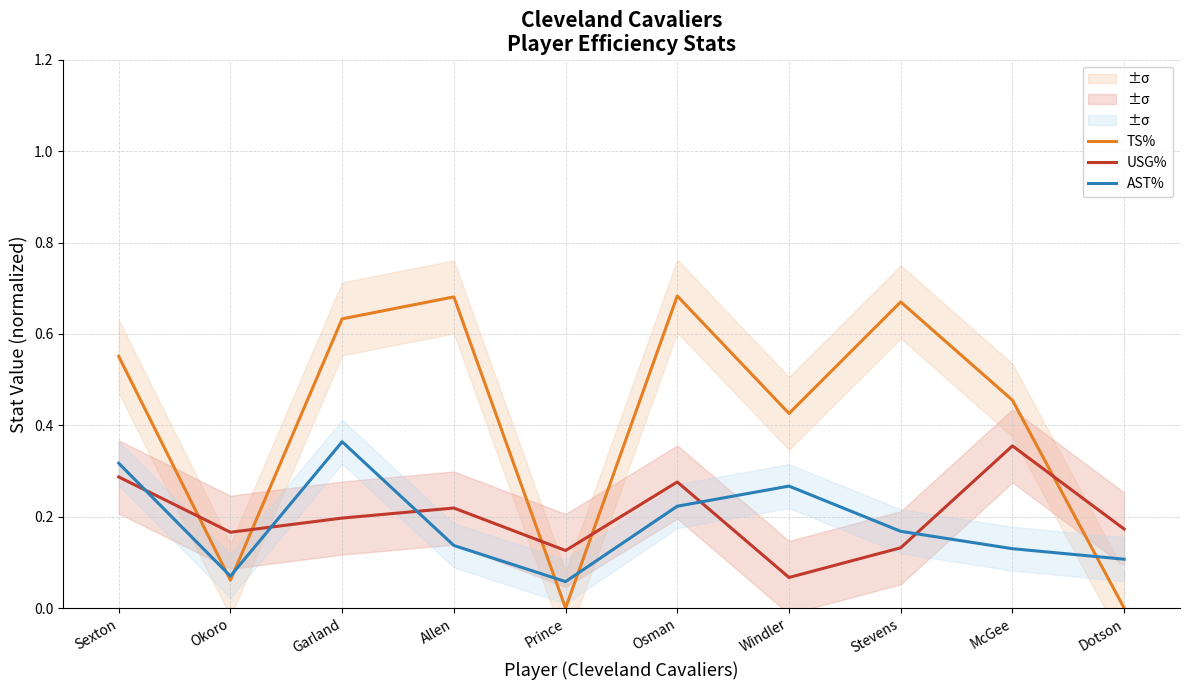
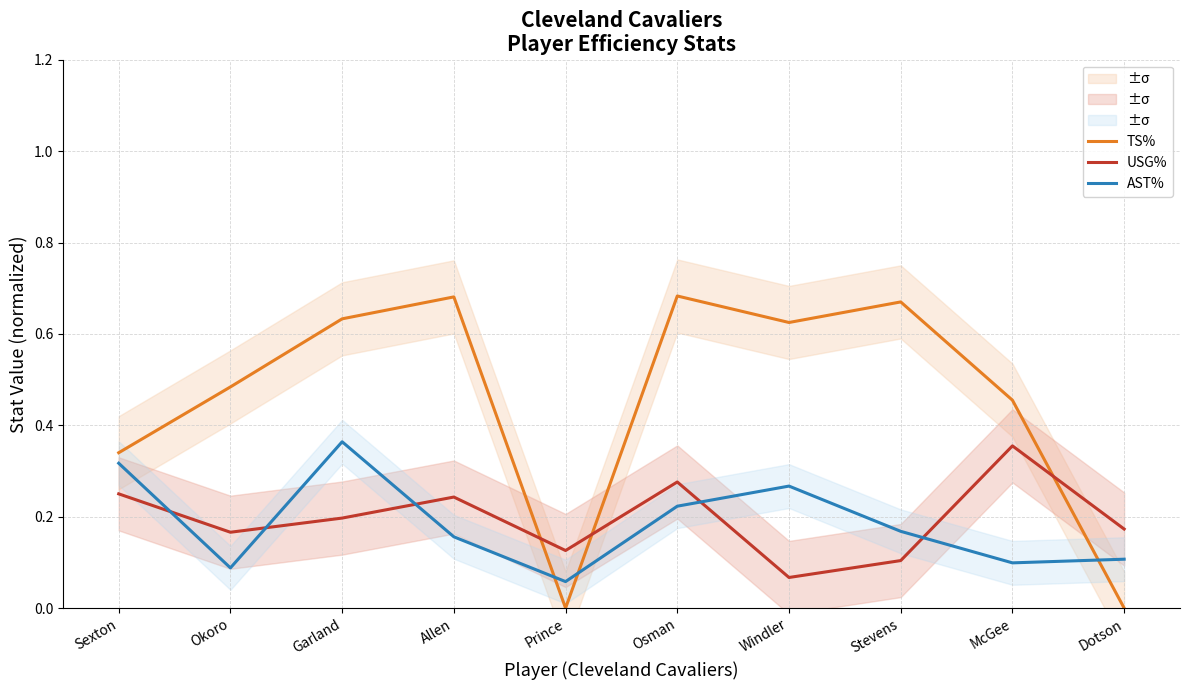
  {
    "TS%": {
-     "Sexton": 0.55,
-     "Okoro": 0.06,
+     "Sexton": 0.34,
+     "Okoro": 0.48,
      "Garland": 0.63,
      "Allen": 0.68,
      "Prince": 0.00,
      "Osman": 0.68,
-     "Windler": 0.43,
+     "Windler": 0.63,
      "Stevens": 0.67,
      "McGee": 0.46,
      "Dotson": 0.00
    },
    "USG%": {
-     "Sexton": 0.29,
+     "Sexton": 0.25,
      "Okoro": 0.17,
      "Garland": 0.20,
-     "Allen": 0.22,
+     "Allen": 0.24,
      "Prince": 0.13,
      "Windler": 0.07,
-     "Stevens": 0.13,
+     "Stevens": 0.10,
      "McGee": 0.36,
      "Dotson": 0.17
    },
    "AST%": {
      "Sexton": 0.32,
-     "Okoro": 0.07,
+     "Okoro": 0.09,
      "Garland": 0.36,
-     "Allen": 0.14,
+     "Allen": 0.16,
      "Prince": 0.06,
      "Osman": 0.22,
      "Windler": 0.27,
      "Stevens": 0.17,
-     "McGee": 0.13,
+     "McGee": 0.10,
      "Dotson": 0.11
    }
  }
